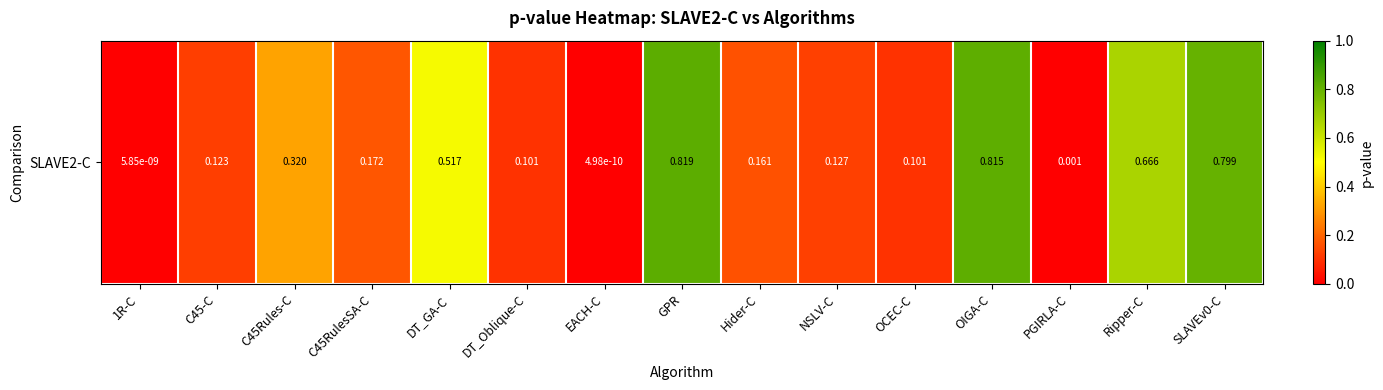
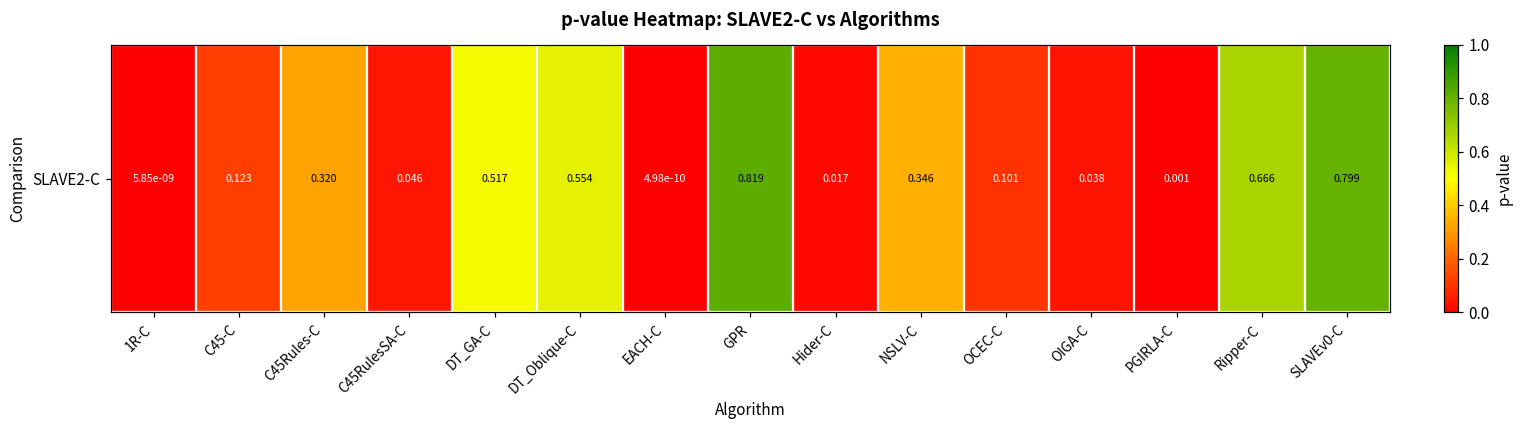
  {
    "SLAVE2-C": {
      "1R-C": "5.85e-09",
      "C45-C": "0.123",
      "C45Rules-C": "0.320",
-     "C45RulesSA-C": "0.172",
+     "C45RulesSA-C": "0.046",
      "DT_GA-C": "0.517",
-     "DT_Oblique-C": "0.101",
+     "DT_Oblique-C": "0.554",
      "EACH-C": "4.98e-10",
      "GPR": "0.819",
-     "Hider-C": "0.161",
-     "NSLV-C": "0.127",
+     "Hider-C": "0.017",
+     "NSLV-C": "0.346",
      "OCEC-C": "0.101",
-     "OIGA-C": "0.815",
+     "OIGA-C": "0.038",
      "PGIRLA-C": "0.001",
      "Ripper-C": "0.666",
      "SLAVEv0-C": "0.799"
    }
  }
